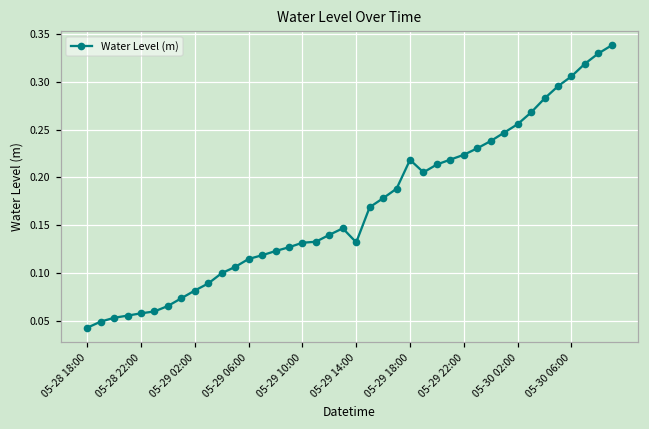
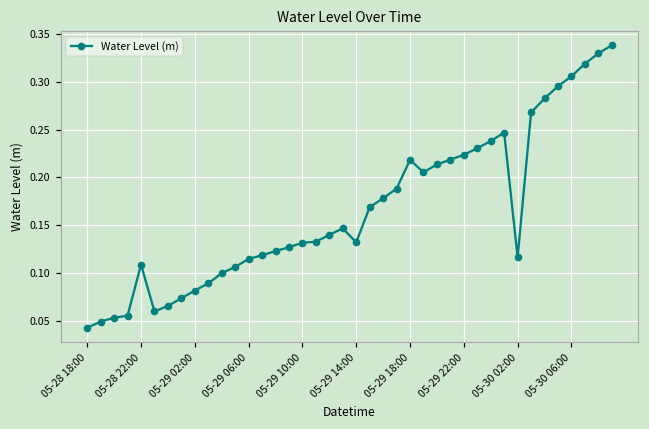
  {
    "05-28 18:00": 0.04,
-   "05-28 22:00": 0.06,
+   "05-28 22:00": 0.11,
    "05-29 02:00": 0.08,
    "05-29 06:00": 0.11,
    "05-29 10:00": 0.13,
    "05-29 14:00": 0.13,
    "05-29 18:00": 0.22,
    "05-29 22:00": 0.22,
-   "05-30 02:00": 0.26,
+   "05-30 02:00": 0.12,
    "05-30 06:00": 0.31
  }
